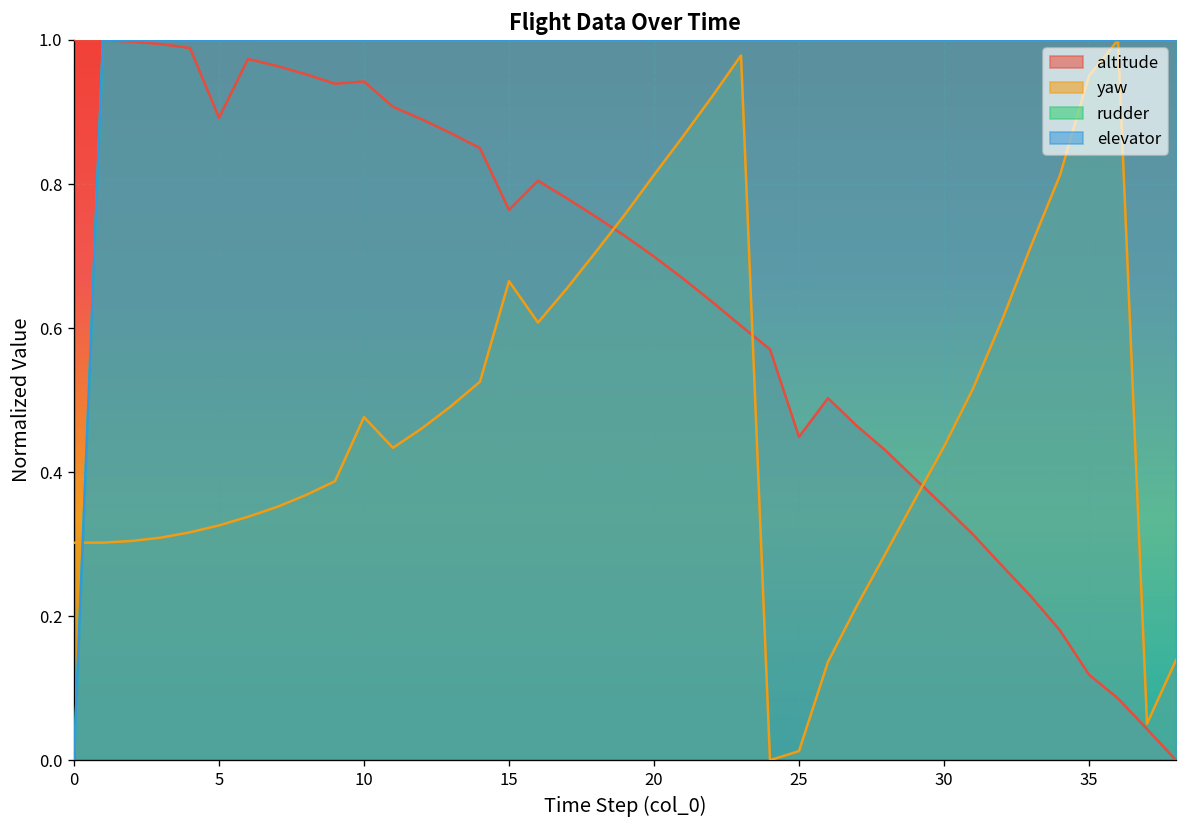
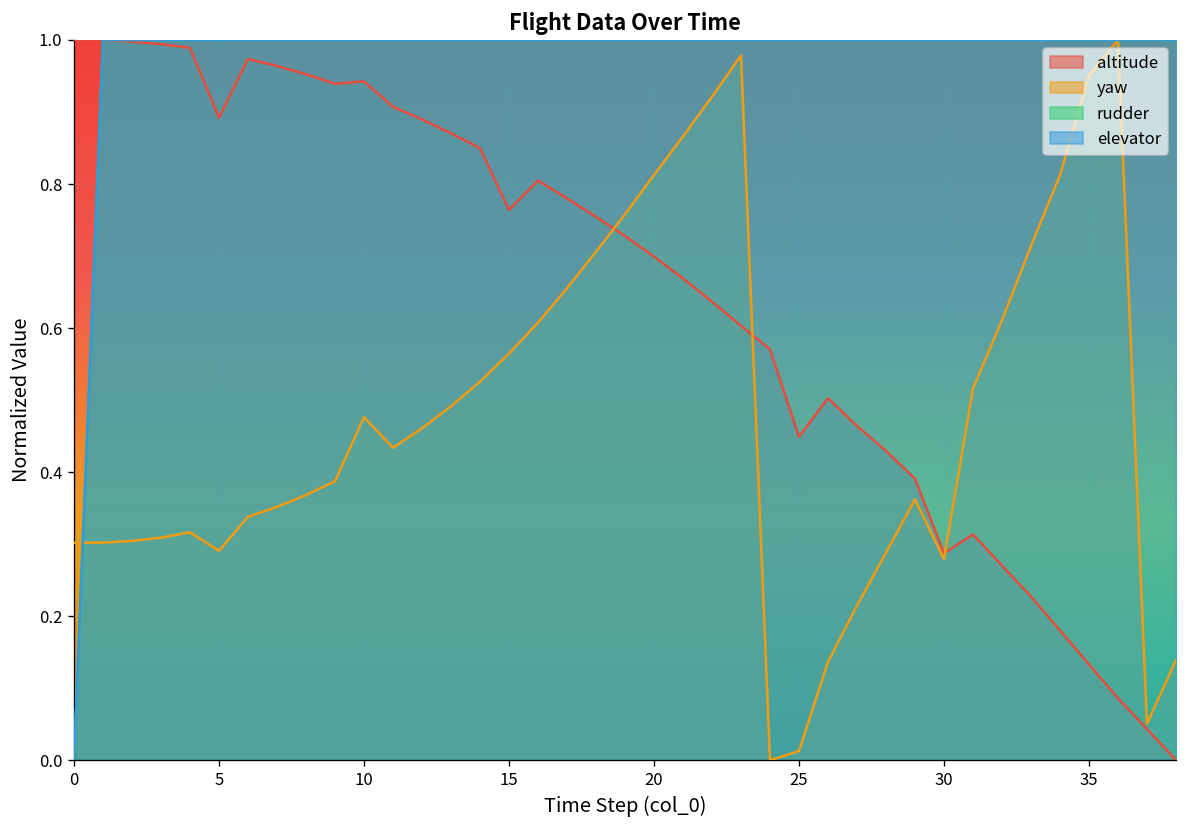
  {
    "altitude": {
      "0": 1.00,
      "5": 0.89,
      "10": 0.94,
      "15": 0.76,
      "20": 0.70,
      "25": 0.45,
-     "30": 0.35,
-     "35": 0.12
+     "30": 0.29,
+     "35": 0.13
    },
    "yaw": {
      "0": 0.30,
-     "5": 0.33,
+     "5": 0.29,
      "10": 0.48,
-     "15": 0.67,
+     "15": 0.56,
      "20": 0.81,
      "25": 0.01,
-     "30": 0.44
+     "30": 0.28
    },
    "elevator": {
      "0": 0.00,
      "5": 1.00,
      "10": 1.00,
      "15": 1.00,
      "20": 1.00,
      "25": 1.00,
      "30": 1.00,
      "35": 1.00
    }
  }
